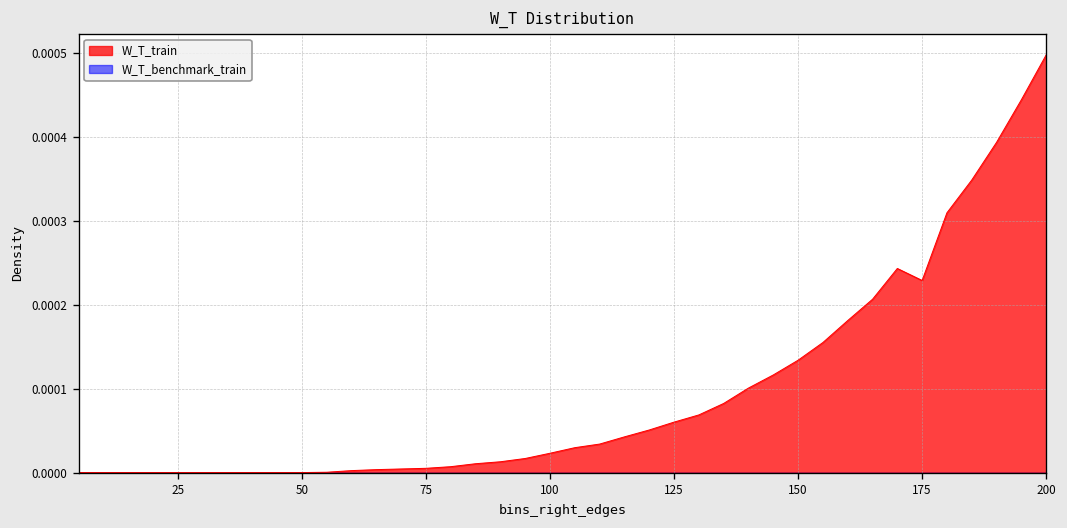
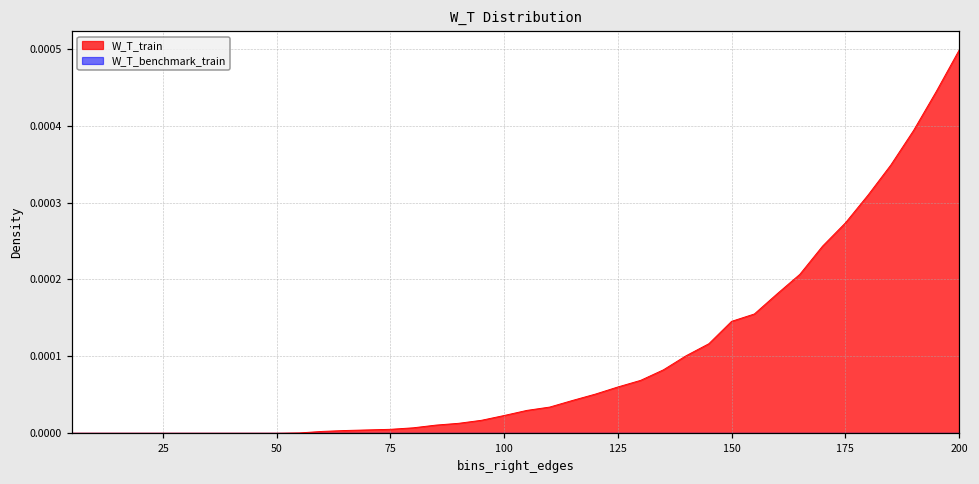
  {
    "W_T_train": {
      "75": 0.00001,
      "100": 0.00002,
      "125": 0.00006,
-     "150": 0.00013,
-     "175": 0.00023,
+     "150": 0.00015,
+     "175": 0.00027,
      "200": 0.00050
    },
    "W_T_benchmark_train": {
      "75": 0.00000,
      "100": 0.00000,
      "125": 0.00000,
      "150": 0.00000,
      "175": 0.00000,
      "200": 0.00000
    }
  }
